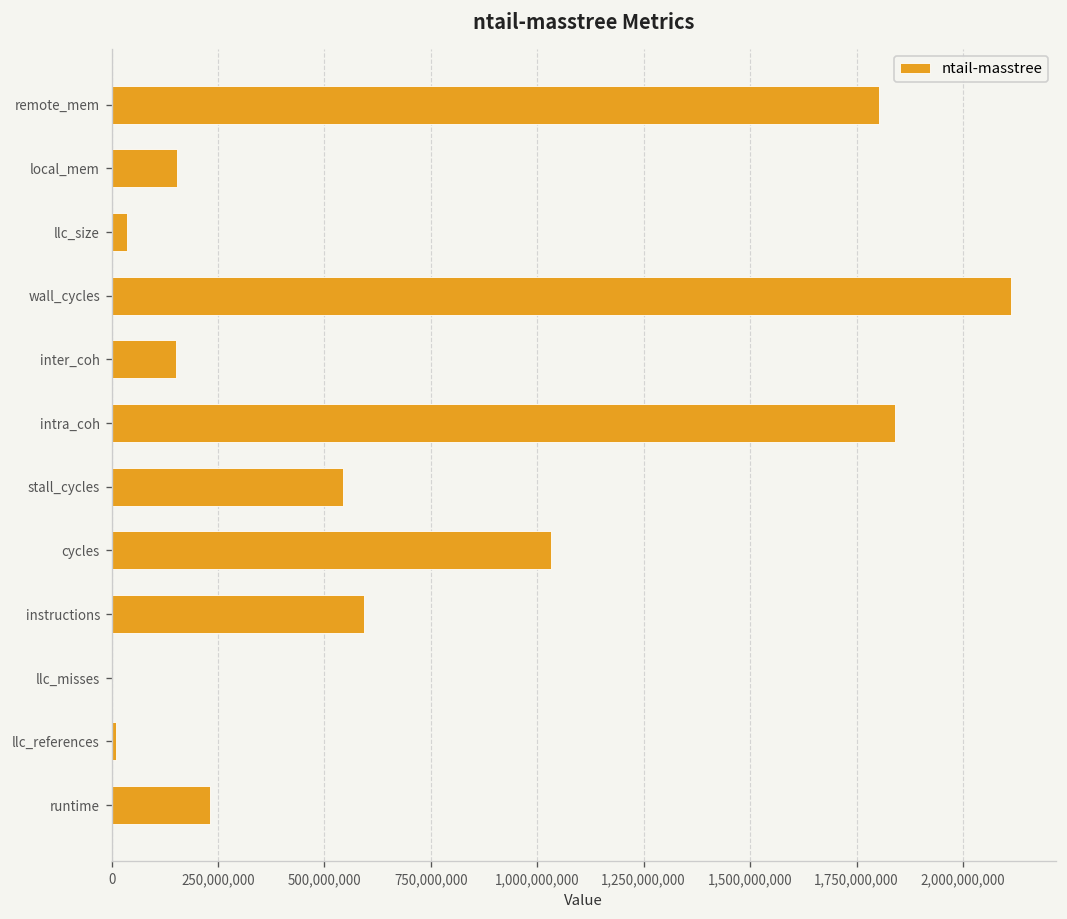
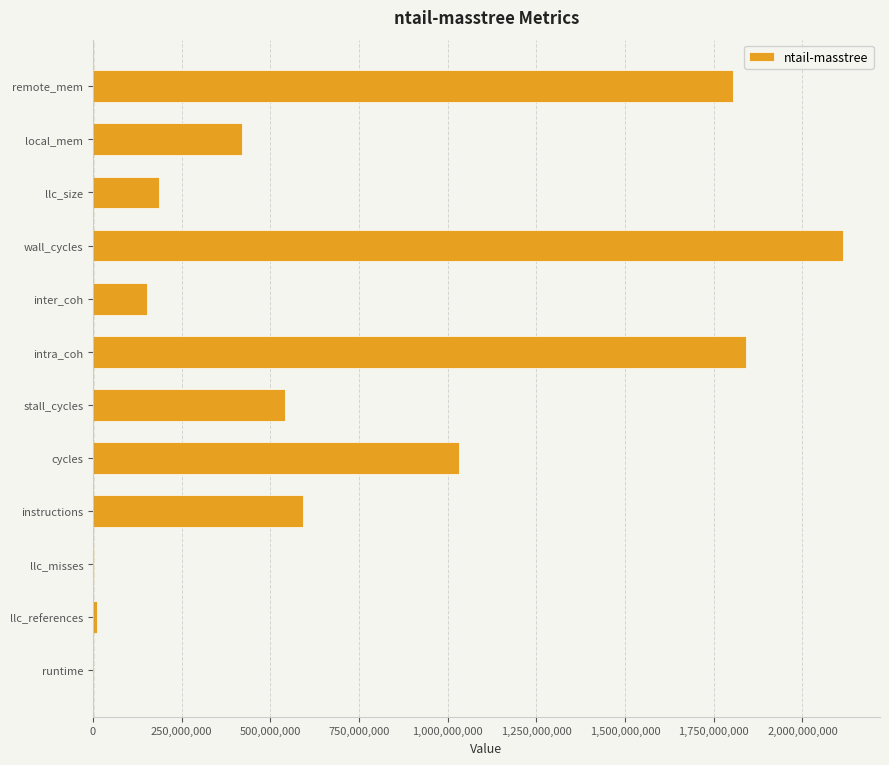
  {
    "remote_mem": "1,800,000,000",
-   "local_mem": "150,000,000",
-   "llc_size": "40,000,000",
+   "local_mem": "420,000,000",
+   "llc_size": "190,000,000",
    "wall_cycles": "2,110,000,000",
    "inter_coh": "150,000,000",
    "intra_coh": "1,840,000,000",
    "stall_cycles": "540,000,000",
    "cycles": "1,030,000,000",
    "instructions": "590,000,000",
    "llc_references": "10,000,000",
-   "runtime": "230,000,000"
+   "runtime": "0"
  }
